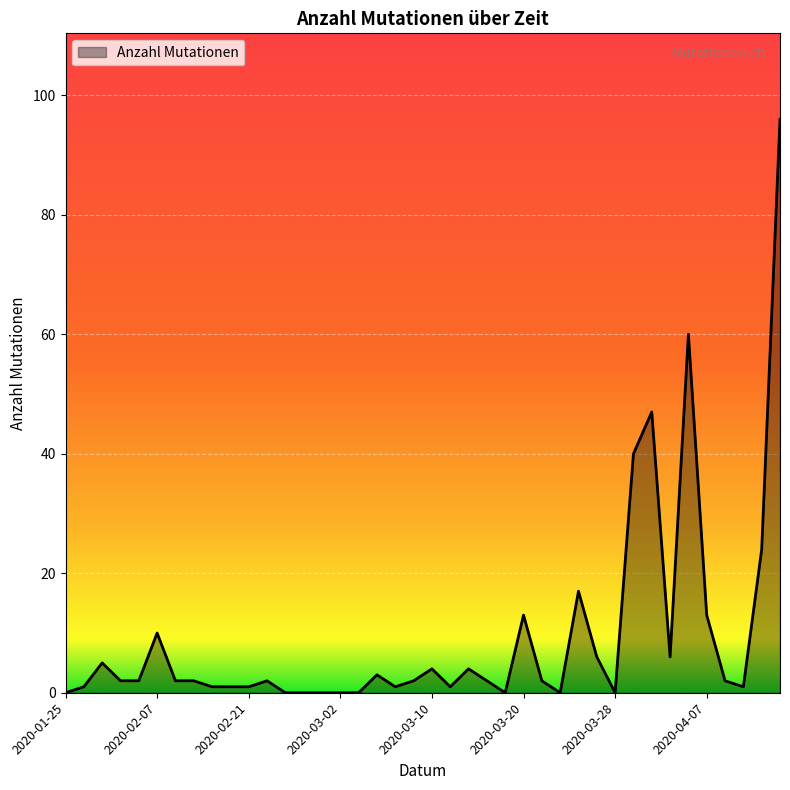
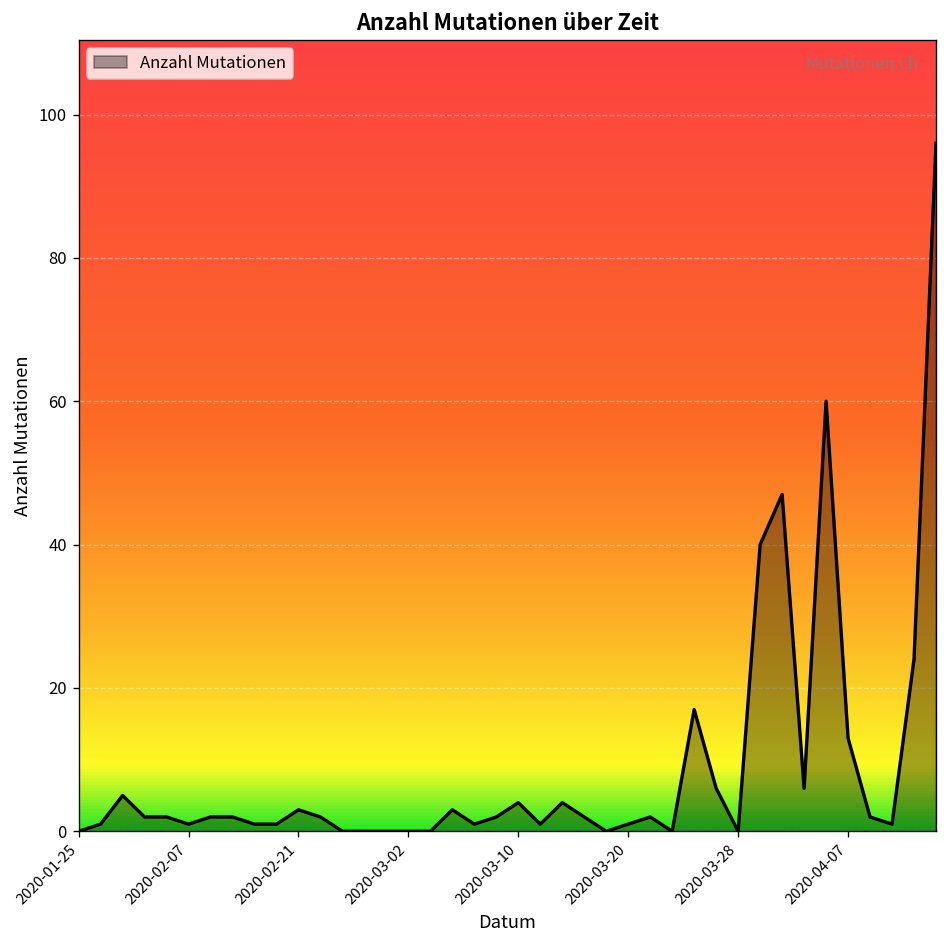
  {
    "2020-01-25": 0,
-   "2020-02-07": 10,
-   "2020-02-21": 1,
+   "2020-02-07": 1,
+   "2020-02-21": 3,
    "2020-03-02": 0,
    "2020-03-10": 4,
-   "2020-03-20": 13,
+   "2020-03-20": 1,
    "2020-03-28": 0,
    "2020-04-07": 13
  }
